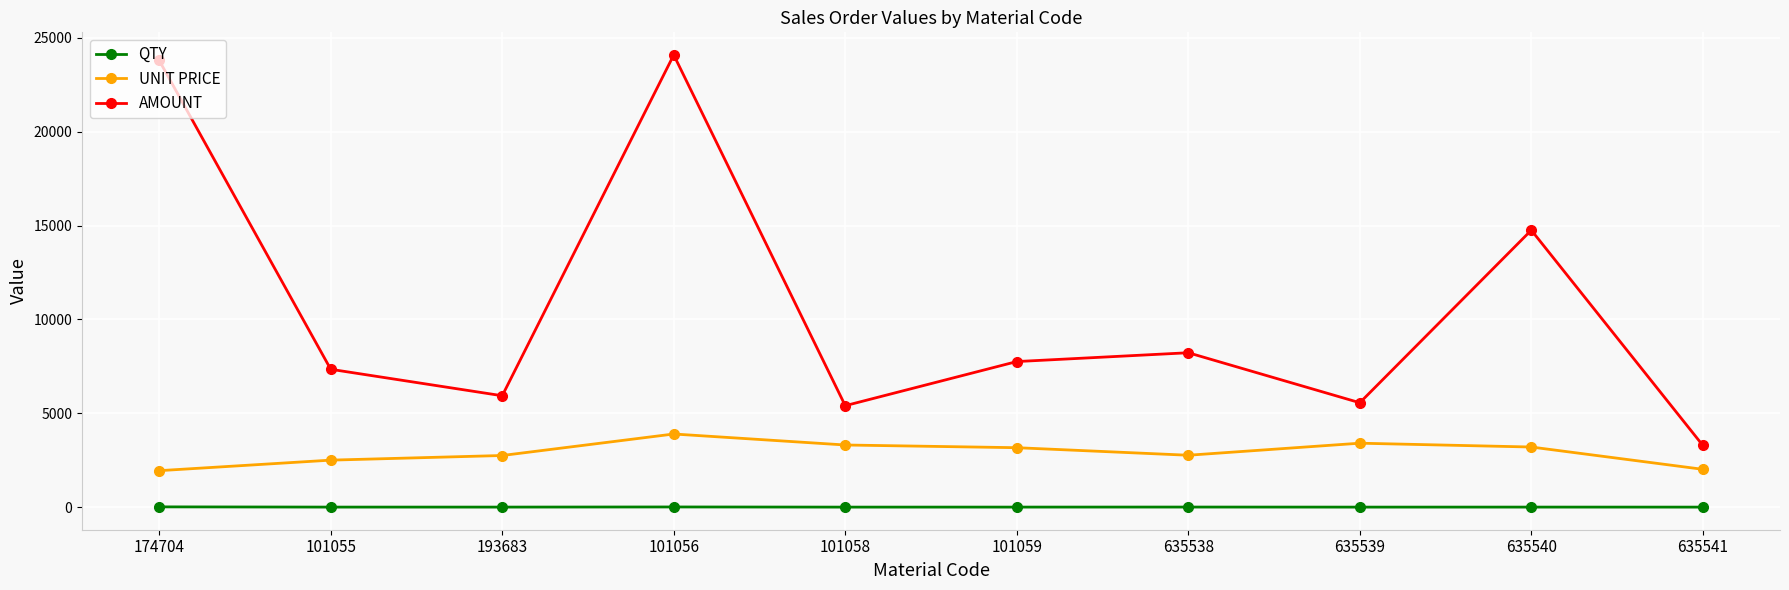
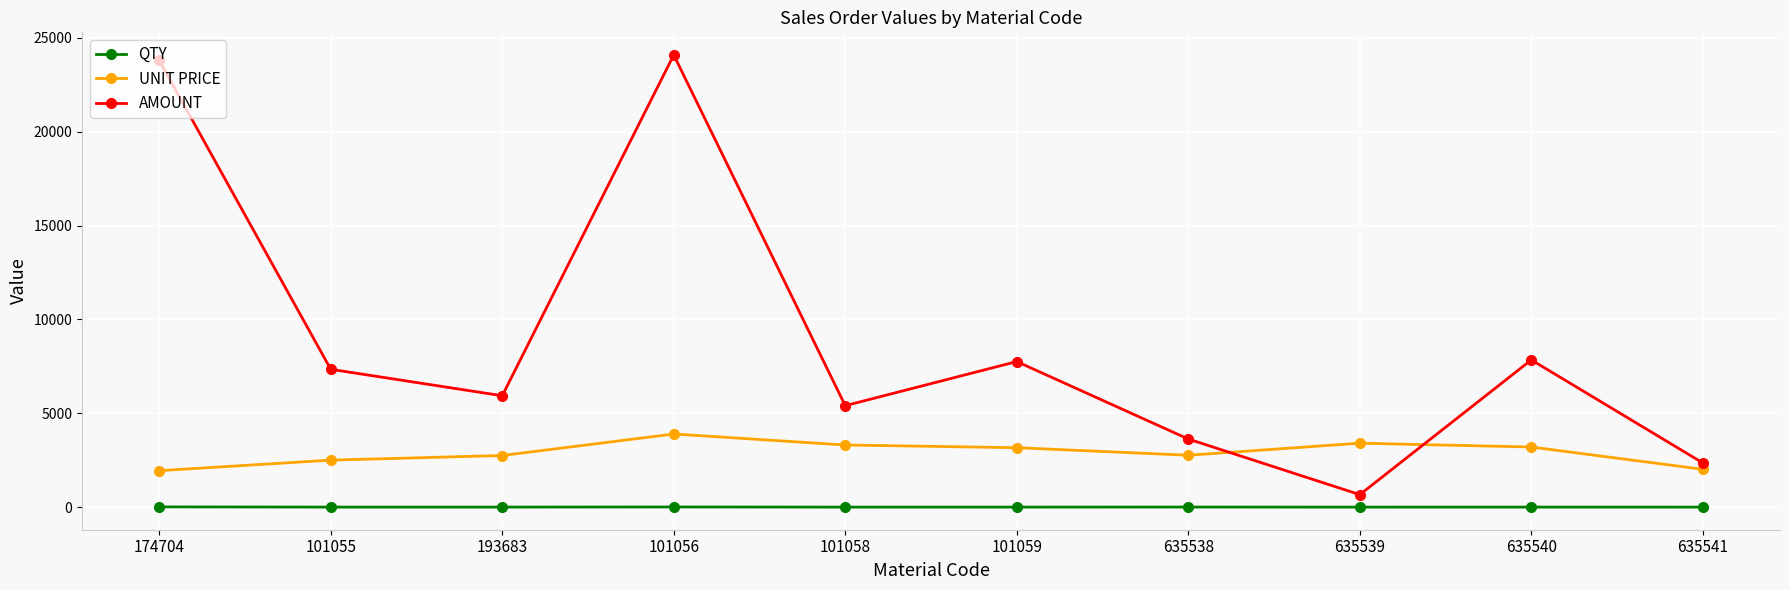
  {
    "QTY": {
      "174704": 0,
      "101055": 0,
      "193683": 0,
      "101056": 0,
      "101058": 0,
      "101059": 0,
      "635538": 0,
      "635539": 0,
      "635540": 0,
      "635541": 0
    },
    "UNIT PRICE": {
      "174704": 1900,
      "101055": 2500,
      "193683": 2800,
      "101056": 3900,
      "101058": 3300,
      "101059": 3200,
      "635538": 2800,
      "635539": 3400,
      "635540": 3200,
      "635541": 2000
    },
    "AMOUNT": {
      "101055": 7300,
      "193683": 5900,
      "101056": 24100,
      "101058": 5400,
      "101059": 7800,
-     "635538": 8200,
-     "635539": 5600,
-     "635540": 14800,
-     "635541": 3300
+     "635538": 3600,
+     "635539": 700,
+     "635540": 7800,
+     "635541": 2400
    }
  }
